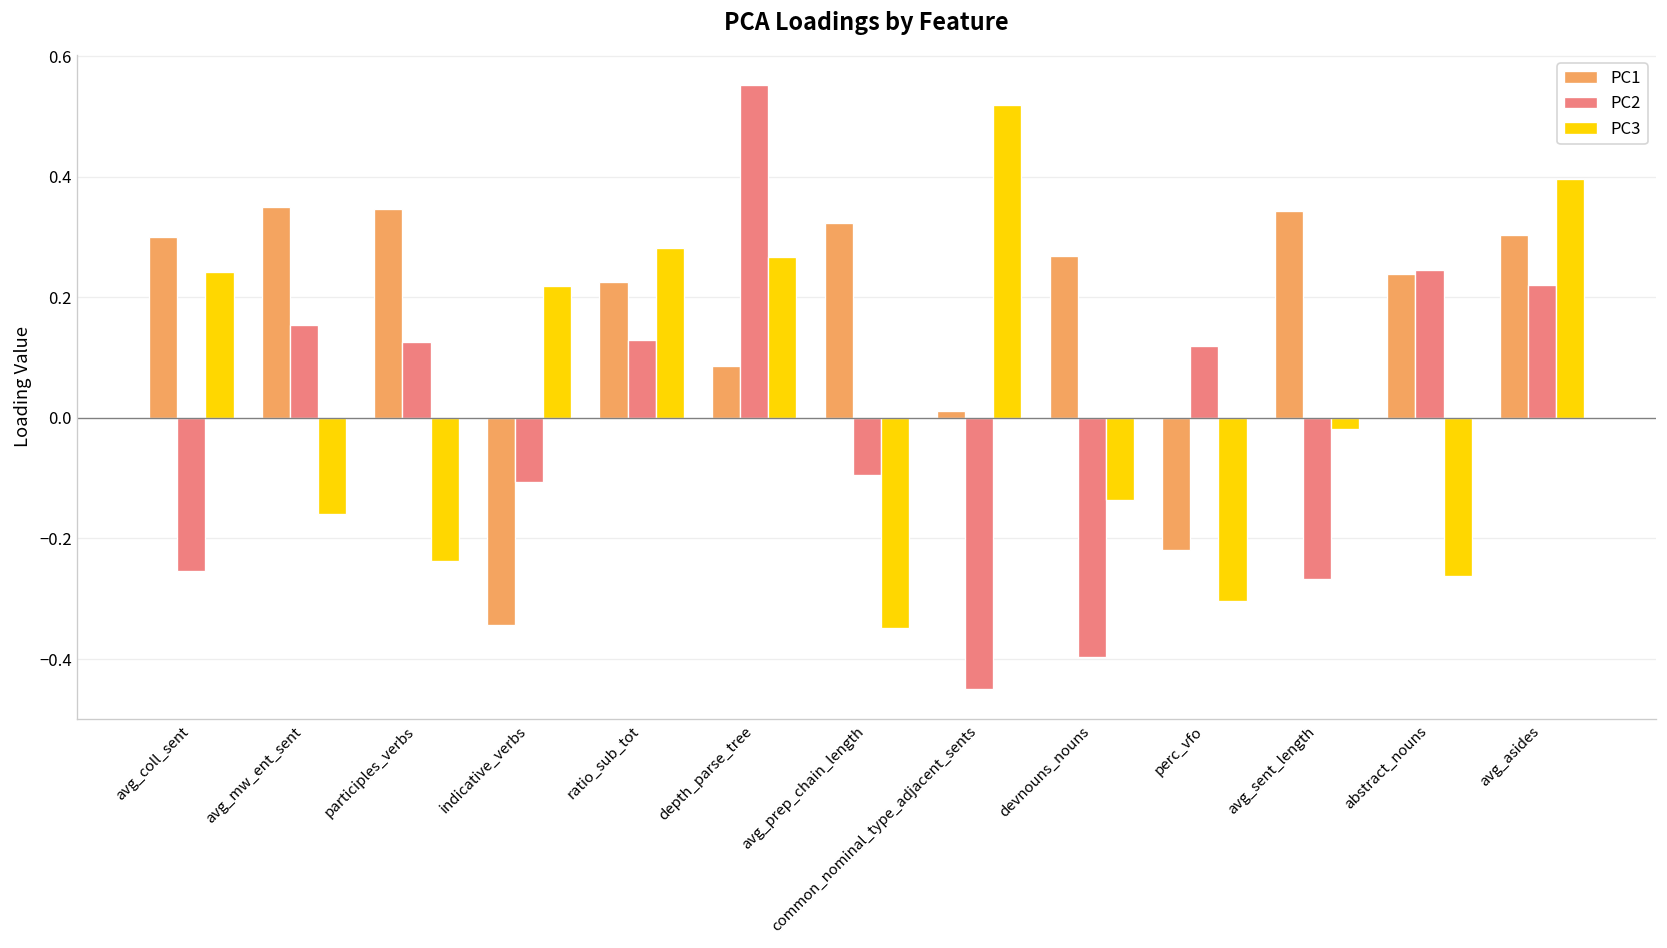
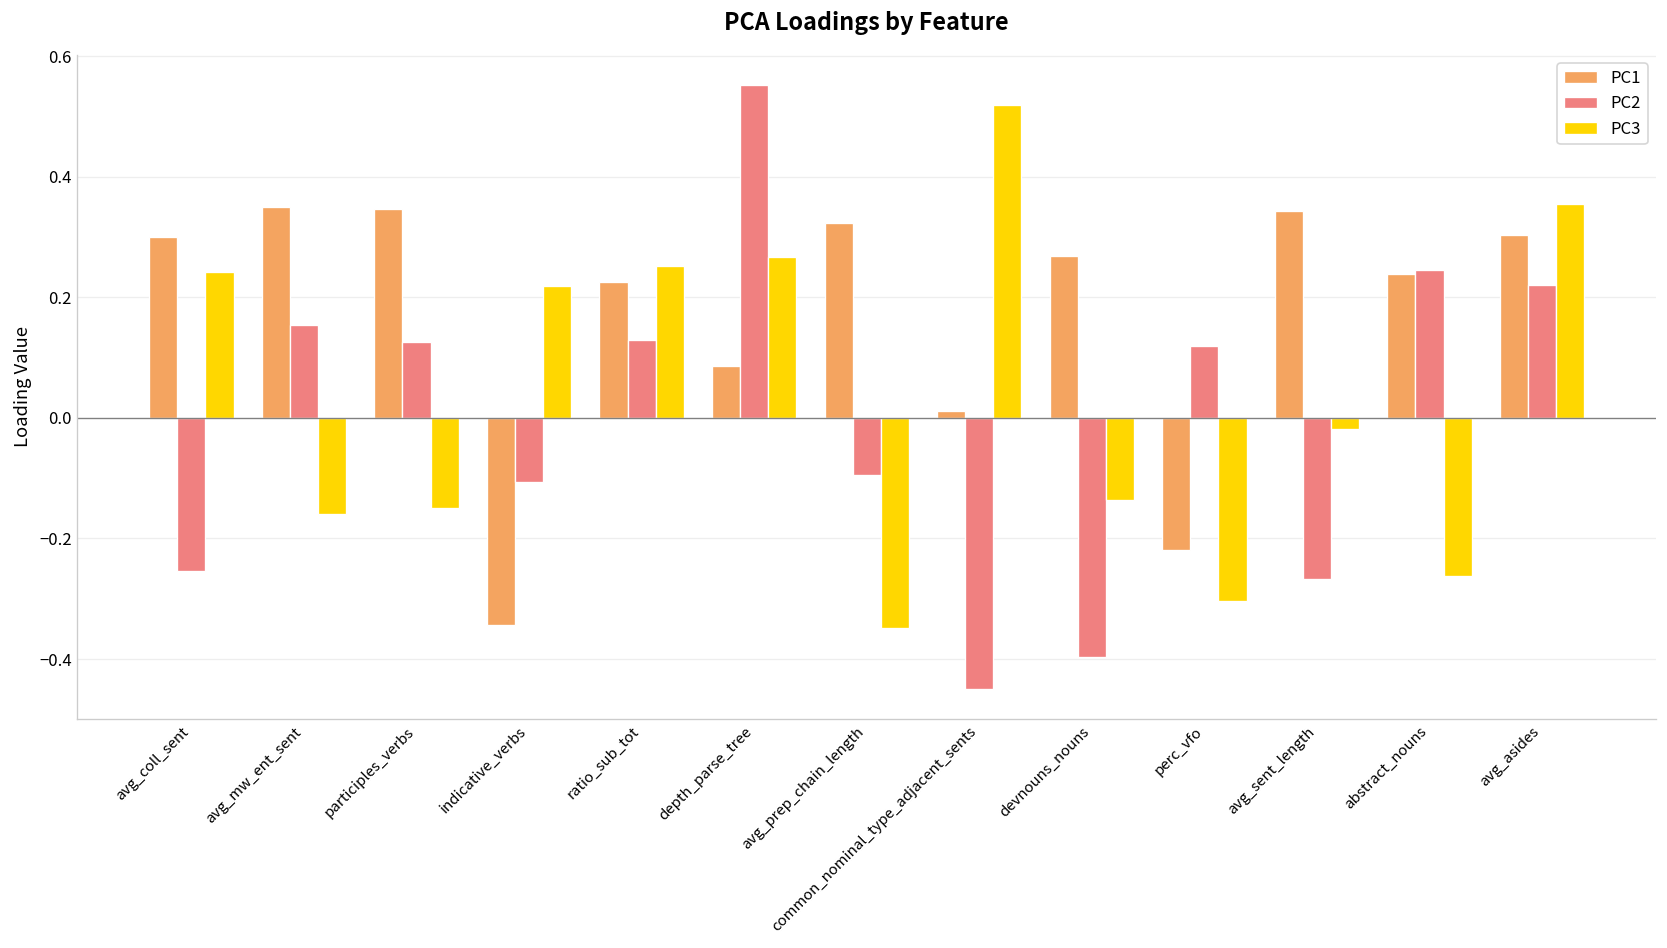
  {
    "PC3": {
      "avg_coll_sent": 0.24,
      "avg_mw_ent_sent": -0.16,
-     "participles_verbs": -0.24,
+     "participles_verbs": -0.15,
      "indicative_verbs": 0.22,
-     "ratio_sub_tot": 0.28,
+     "ratio_sub_tot": 0.25,
      "depth_parse_tree": 0.27,
      "avg_prep_chain_length": -0.35,
      "common_nominal_type_adjacent_sents": 0.52,
      "devnouns_nouns": -0.14,
      "perc_vfo": -0.30,
      "avg_sent_length": -0.02,
      "abstract_nouns": -0.26,
-     "avg_asides": 0.40
+     "avg_asides": 0.35
    }
  }
